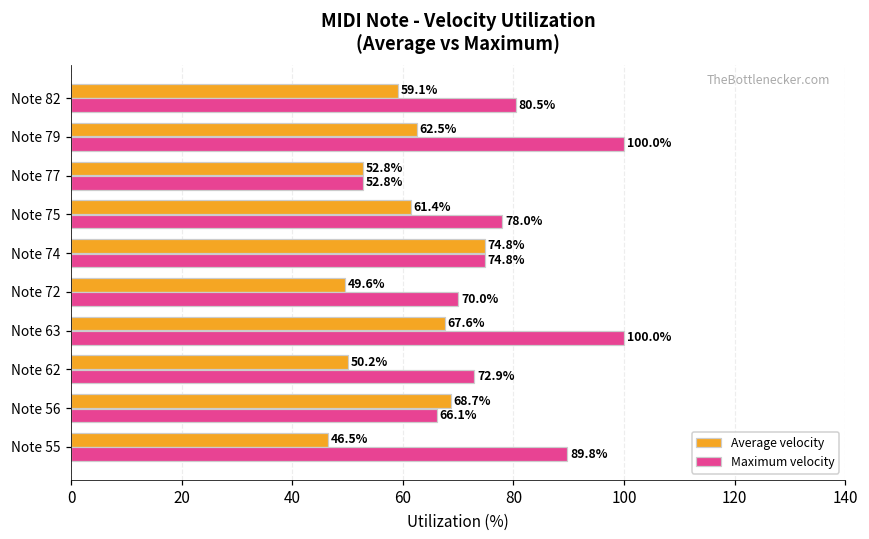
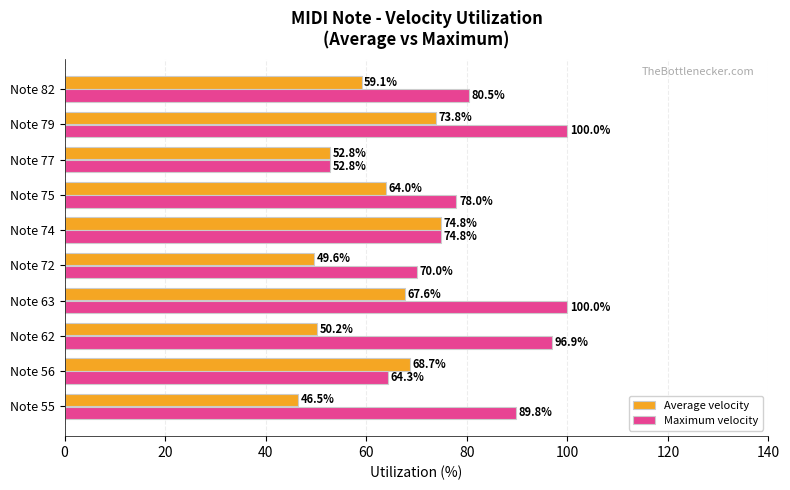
  {
    "Average velocity": {
      "Note 82": "59.1%",
-     "Note 79": "62.5%",
+     "Note 79": "73.8%",
      "Note 77": "52.8%",
-     "Note 75": "61.4%",
+     "Note 75": "64.0%",
      "Note 74": "74.8%",
      "Note 72": "49.6%",
      "Note 63": "67.6%",
      "Note 62": "50.2%",
      "Note 56": "68.7%",
      "Note 55": "46.5%"
    },
    "Maximum velocity": {
      "Note 82": "80.5%",
      "Note 79": "100.0%",
      "Note 77": "52.8%",
      "Note 75": "78.0%",
      "Note 74": "74.8%",
      "Note 72": "70.0%",
      "Note 63": "100.0%",
-     "Note 62": "72.9%",
-     "Note 56": "66.1%",
+     "Note 62": "96.9%",
+     "Note 56": "64.3%",
      "Note 55": "89.8%"
    }
  }
